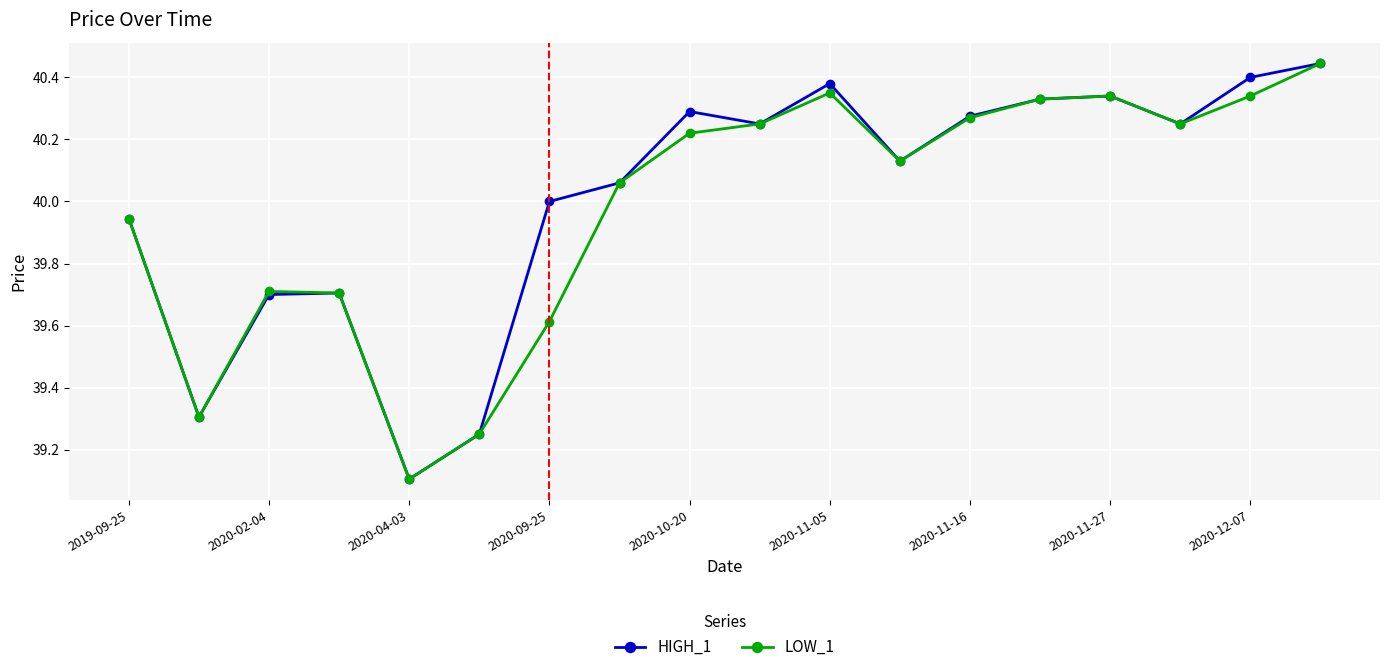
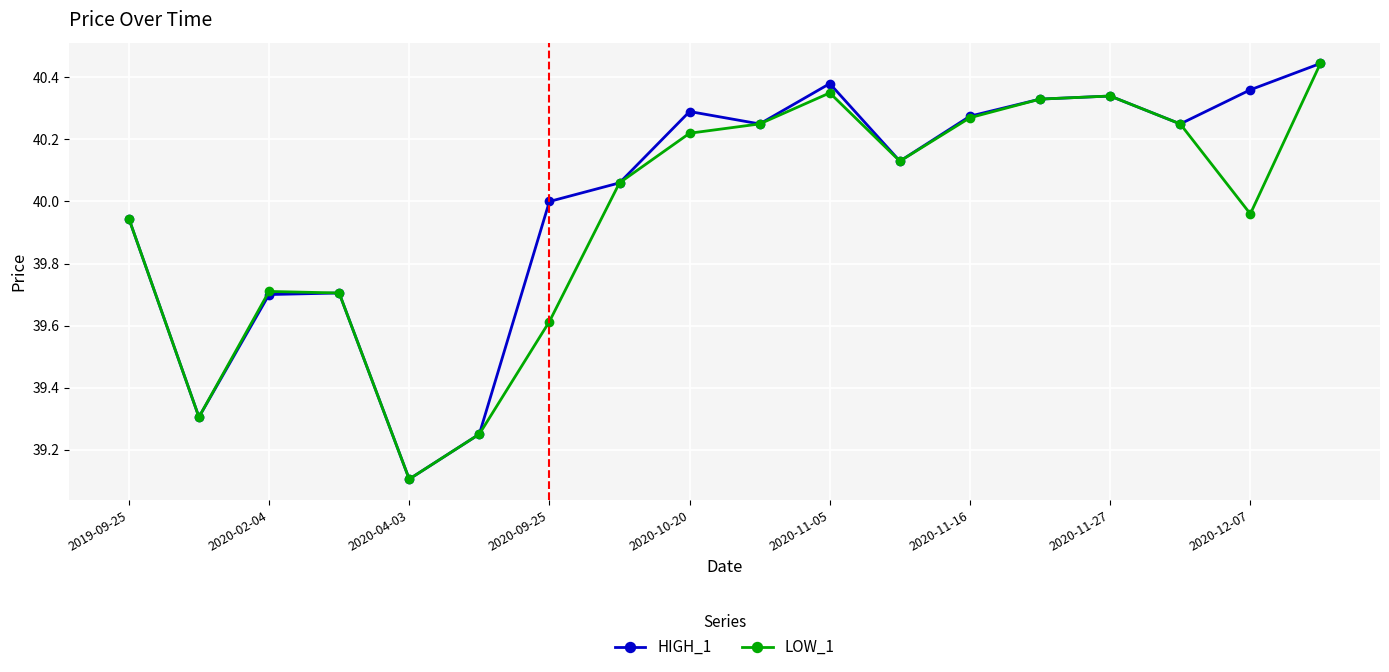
  {
    "HIGH_1": {
      "2020-02-04": 39.70,
      "2020-09-25": 40.00,
      "2020-10-20": 40.29,
      "2020-11-05": 40.38,
-     "2020-12-07": 40.40
+     "2020-12-07": 40.36
    },
    "LOW_1": {
      "2020-02-04": 39.71,
      "2020-09-25": 39.61,
      "2020-10-20": 40.22,
      "2020-11-05": 40.35,
-     "2020-12-07": 40.34
+     "2020-12-07": 39.96
    }
  }
